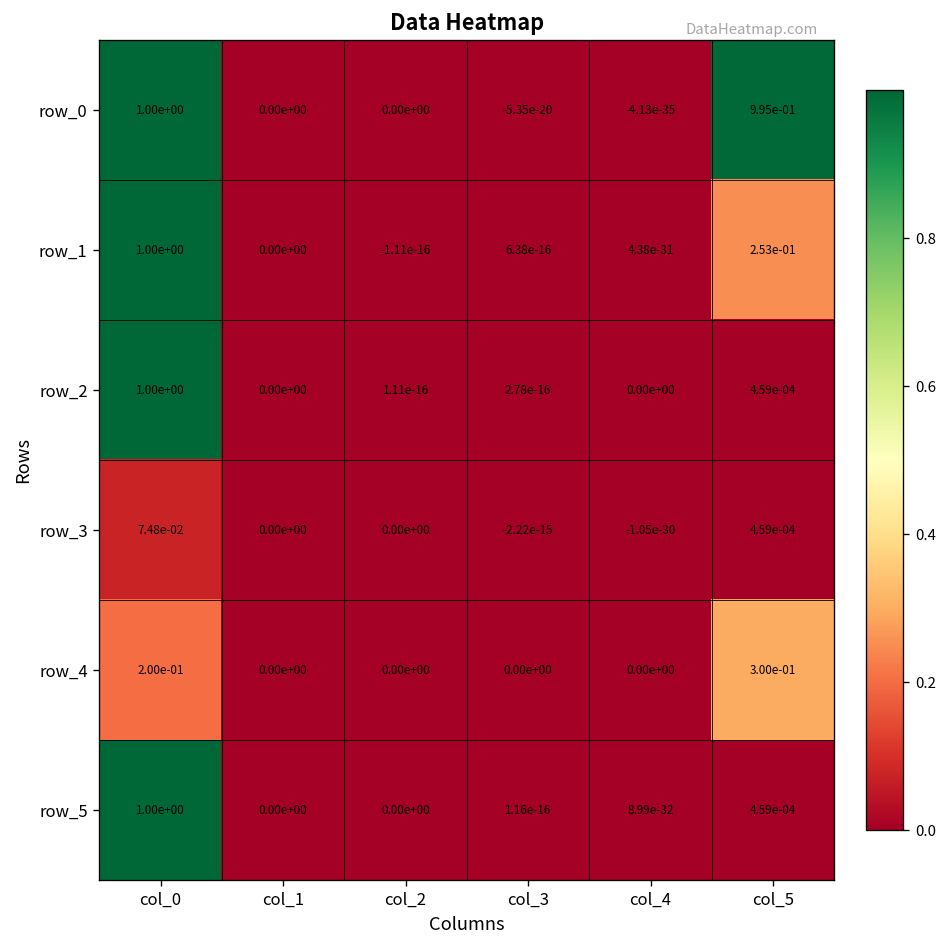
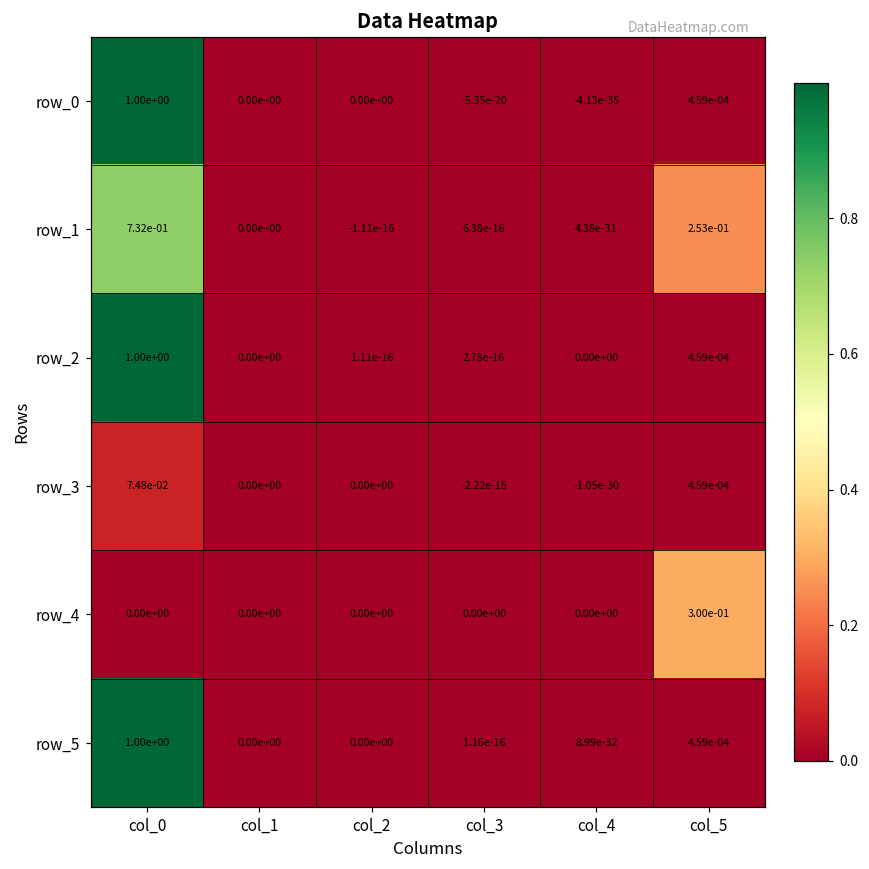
  {
    "row_0": {
      "col_0": "1.00e+00",
      "col_1": "0.00e+00",
      "col_2": "0.00e+00",
      "col_3": "-5.35e-20",
      "col_4": "-4.13e-35",
-     "col_5": "9.95e-01"
+     "col_5": "4.59e-04"
    },
    "row_1": {
-     "col_0": "1.00e+00",
+     "col_0": "7.32e-01",
      "col_1": "0.00e+00",
      "col_2": "-1.11e-16",
      "col_3": "6.38e-16",
      "col_4": "4.38e-31",
      "col_5": "2.53e-01"
    },
    "row_2": {
      "col_0": "1.00e+00",
      "col_1": "0.00e+00",
      "col_2": "1.11e-16",
      "col_3": "2.78e-16",
      "col_4": "0.00e+00",
      "col_5": "4.59e-04"
    },
    "row_3": {
      "col_0": "7.48e-02",
      "col_1": "0.00e+00",
      "col_2": "0.00e+00",
      "col_3": "-2.22e-15",
      "col_4": "-1.05e-30",
      "col_5": "4.59e-04"
    },
    "row_4": {
-     "col_0": "2.00e-01",
+     "col_0": "0.00e+00",
      "col_1": "0.00e+00",
      "col_2": "0.00e+00",
      "col_3": "0.00e+00",
      "col_4": "0.00e+00",
      "col_5": "3.00e-01"
    },
    "row_5": {
      "col_0": "1.00e+00",
      "col_1": "0.00e+00",
      "col_2": "0.00e+00",
      "col_3": "1.16e-16",
      "col_4": "8.99e-32",
      "col_5": "4.59e-04"
    }
  }
